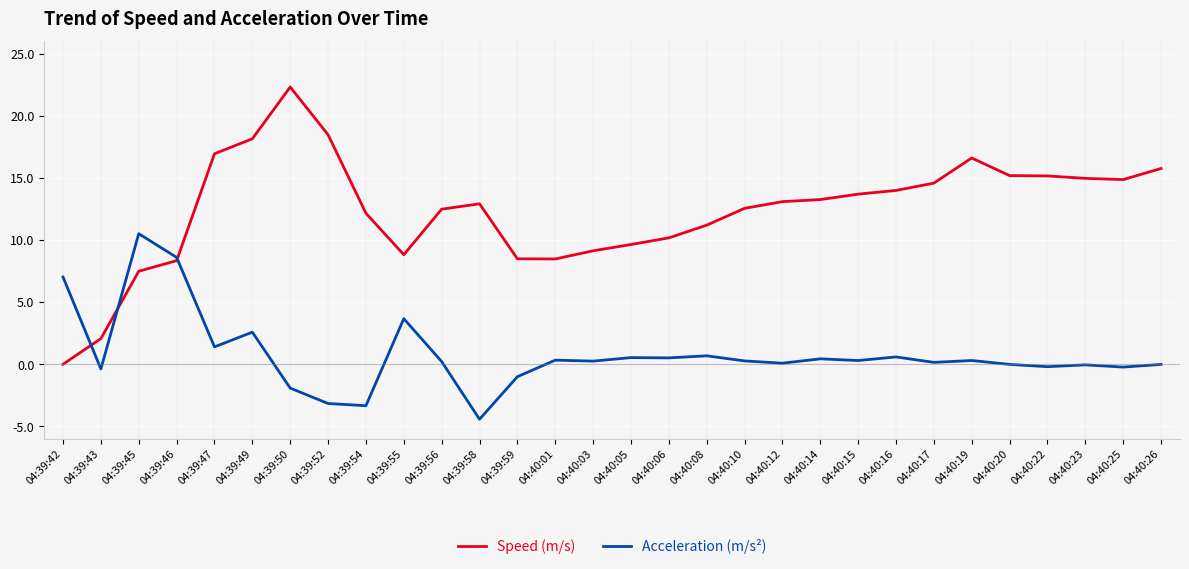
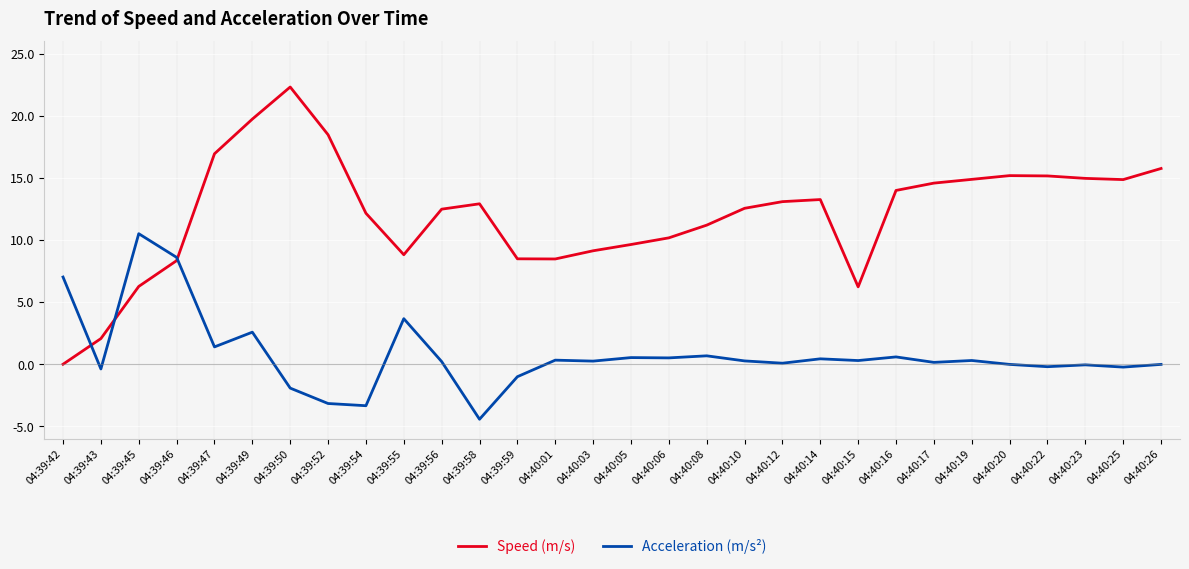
  {
    "Speed (m/s)": {
      "04:39:42": 0.0,
      "04:39:43": 2.1,
-     "04:39:45": 7.5,
+     "04:39:45": 6.3,
      "04:39:46": 8.3,
      "04:39:47": 16.9,
-     "04:39:49": 18.2,
+     "04:39:49": 19.7,
      "04:39:50": 22.3,
      "04:39:52": 18.5,
      "04:39:54": 12.2,
      "04:39:55": 8.8,
      "04:39:56": 12.5,
      "04:39:58": 12.9,
      "04:39:59": 8.5,
      "04:40:01": 8.5,
      "04:40:03": 9.1,
      "04:40:05": 9.6,
      "04:40:06": 10.2,
      "04:40:08": 11.2,
      "04:40:10": 12.6,
      "04:40:12": 13.1,
      "04:40:14": 13.3,
-     "04:40:15": 13.7,
+     "04:40:15": 6.2,
      "04:40:16": 14.0,
      "04:40:17": 14.6,
-     "04:40:19": 16.6,
+     "04:40:19": 14.9,
      "04:40:20": 15.2,
      "04:40:22": 15.2,
      "04:40:23": 15.0,
      "04:40:25": 14.9,
      "04:40:26": 15.8
    },
    "Acceleration (m/s²)": {
      "04:39:42": 7.0,
      "04:39:43": -0.4,
      "04:39:45": 10.5,
      "04:39:46": 8.6,
      "04:39:47": 1.4,
      "04:39:49": 2.6,
      "04:39:50": -1.9,
      "04:39:52": -3.2,
      "04:39:54": -3.3,
      "04:39:55": 3.7,
      "04:39:56": 0.2,
      "04:39:58": -4.4,
      "04:39:59": -1.0,
      "04:40:01": 0.3,
      "04:40:03": 0.3,
      "04:40:05": 0.5,
      "04:40:06": 0.5,
      "04:40:08": 0.7,
      "04:40:10": 0.3,
      "04:40:12": 0.1,
      "04:40:14": 0.4,
      "04:40:15": 0.3,
      "04:40:16": 0.6,
      "04:40:17": 0.2,
      "04:40:19": 0.3,
      "04:40:20": 0.0,
      "04:40:22": -0.2,
      "04:40:23": 0.0,
      "04:40:25": -0.2,
      "04:40:26": 0.0
    }
  }
